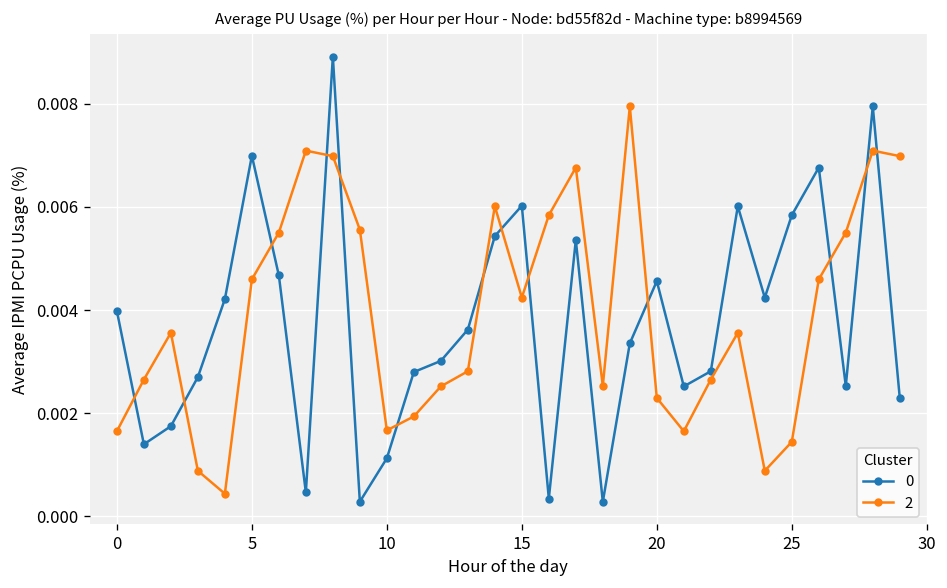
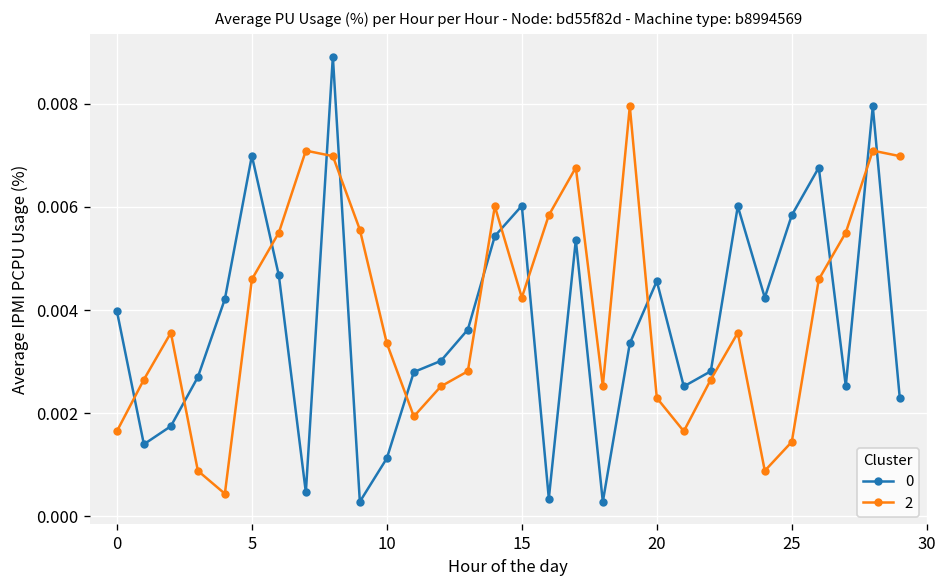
  {
    "0": {
      "0": 0.0040,
      "5": 0.0070,
      "10": 0.0011,
      "15": 0.0060,
      "20": 0.0046,
      "25": 0.0058
    },
    "2": {
      "0": 0.0017,
      "5": 0.0046,
-     "10": 0.0017,
+     "10": 0.0034,
      "15": 0.0042,
      "20": 0.0023,
      "25": 0.0014
    }
  }
